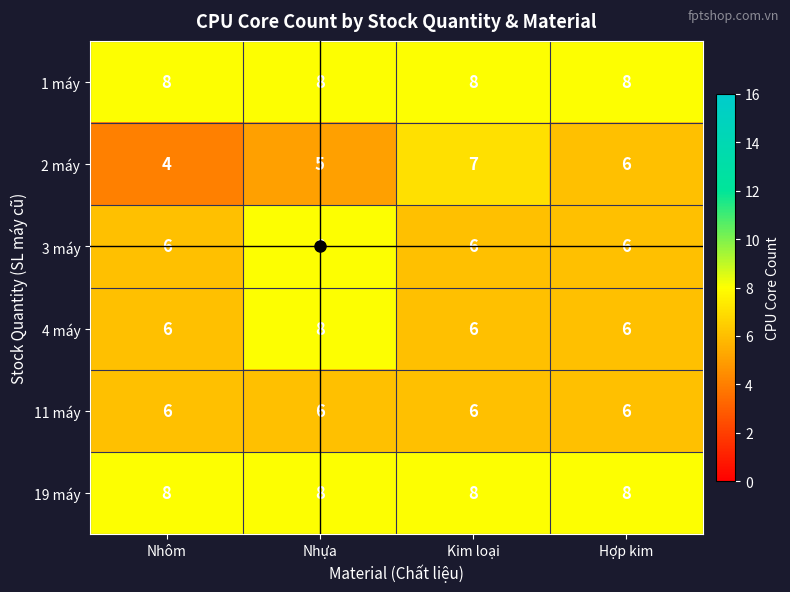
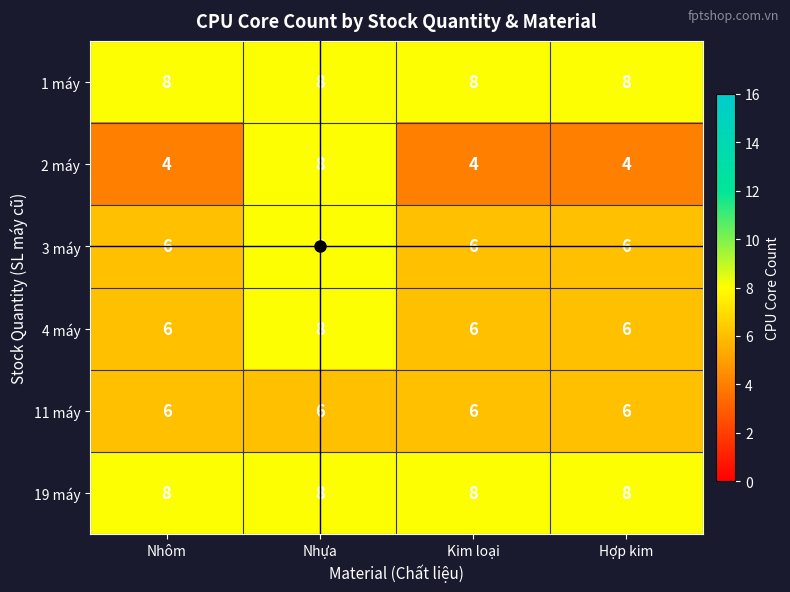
  {
    "1 máy": {
      "Nhôm": 8,
      "Nhựa": 8,
      "Kim loại": 8,
      "Hợp kim": 8
    },
    "2 máy": {
      "Nhôm": 4,
-     "Nhựa": 5,
-     "Kim loại": 7,
-     "Hợp kim": 6
+     "Nhựa": 8,
+     "Kim loại": 4,
+     "Hợp kim": 4
    },
    "3 máy": {
      "Nhôm": 6,
      "Kim loại": 6,
      "Hợp kim": 6
    },
    "4 máy": {
      "Nhôm": 6,
      "Nhựa": 8,
      "Kim loại": 6,
      "Hợp kim": 6
    },
    "11 máy": {
      "Nhôm": 6,
      "Nhựa": 6,
      "Kim loại": 6,
      "Hợp kim": 6
    },
    "19 máy": {
      "Nhôm": 8,
      "Nhựa": 8,
      "Kim loại": 8,
      "Hợp kim": 8
    }
  }
